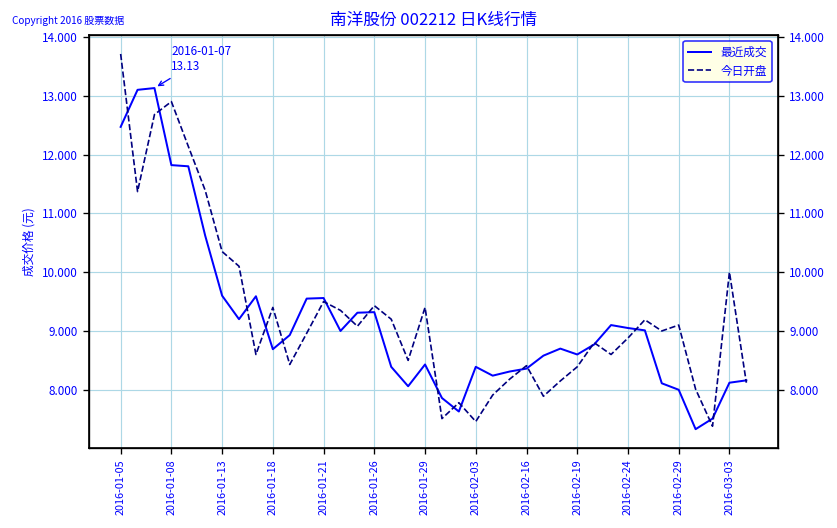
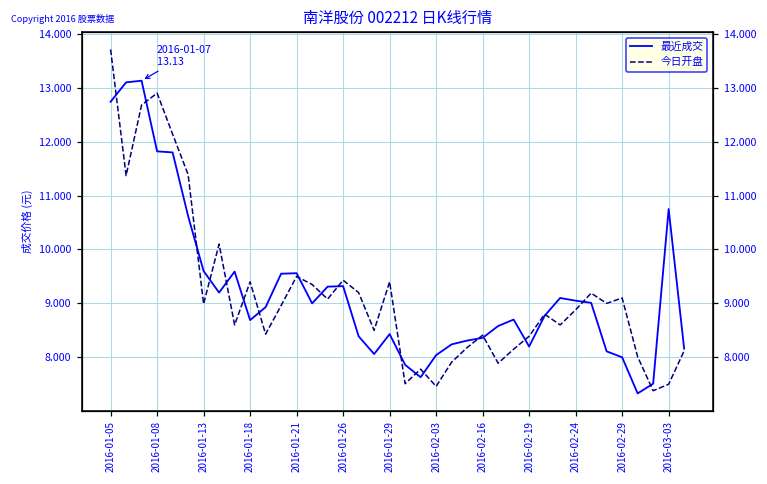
  {
    "最近成交": {
-     "2016-01-05": 12.5,
+     "2016-01-05": 12.7,
      "2016-01-08": 11.8,
      "2016-01-13": 9.6,
      "2016-01-18": 8.7,
      "2016-01-21": 9.6,
      "2016-01-26": 9.3,
      "2016-01-29": 8.4,
-     "2016-02-03": 8.4,
-     "2016-02-19": 8.6,
+     "2016-02-03": 8.0,
+     "2016-02-19": 8.2,
      "2016-02-24": 9.1,
      "2016-02-29": 8.0,
-     "2016-03-03": 8.1
+     "2016-03-03": 10.8
    },
    "今日开盘": {
      "2016-01-05": 13.7,
      "2016-01-08": 12.9,
-     "2016-01-13": 10.4,
+     "2016-01-13": 9.0,
      "2016-01-18": 9.4,
      "2016-01-21": 9.5,
      "2016-01-26": 9.4,
      "2016-01-29": 9.4,
      "2016-02-03": 7.5,
      "2016-02-19": 8.4,
      "2016-02-24": 8.9,
      "2016-02-29": 9.1,
-     "2016-03-03": 10.0
+     "2016-03-03": 7.5
    }
  }
